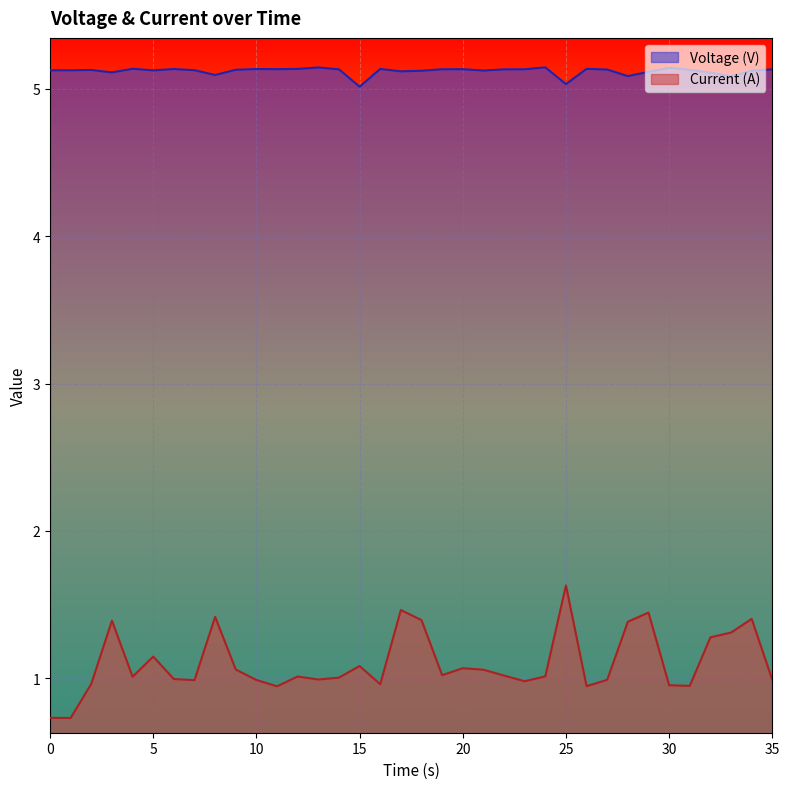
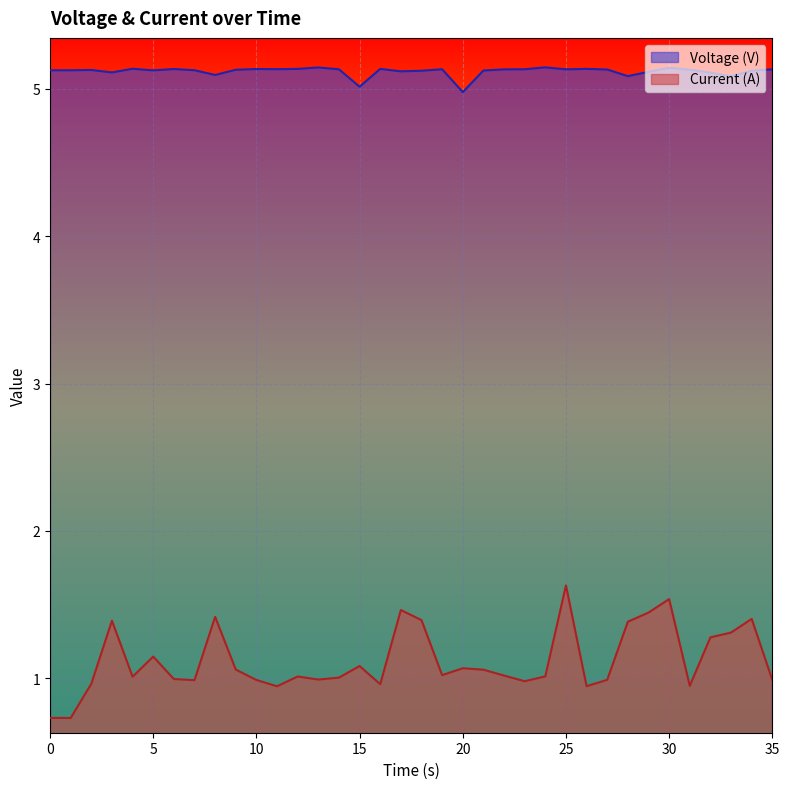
  {
    "Voltage (V)": {
      "0": 5.13,
      "5": 5.13,
      "10": 5.13,
      "15": 5.01,
-     "20": 5.13,
-     "25": 5.03,
+     "20": 4.98,
+     "25": 5.13,
      "35": 5.13
    },
    "Current (A)": {
      "0": 0.73,
      "5": 1.15,
      "10": 0.99,
      "15": 1.08,
      "20": 1.07,
      "25": 1.63,
-     "30": 0.95,
+     "30": 1.54,
      "35": 0.99
    }
  }
